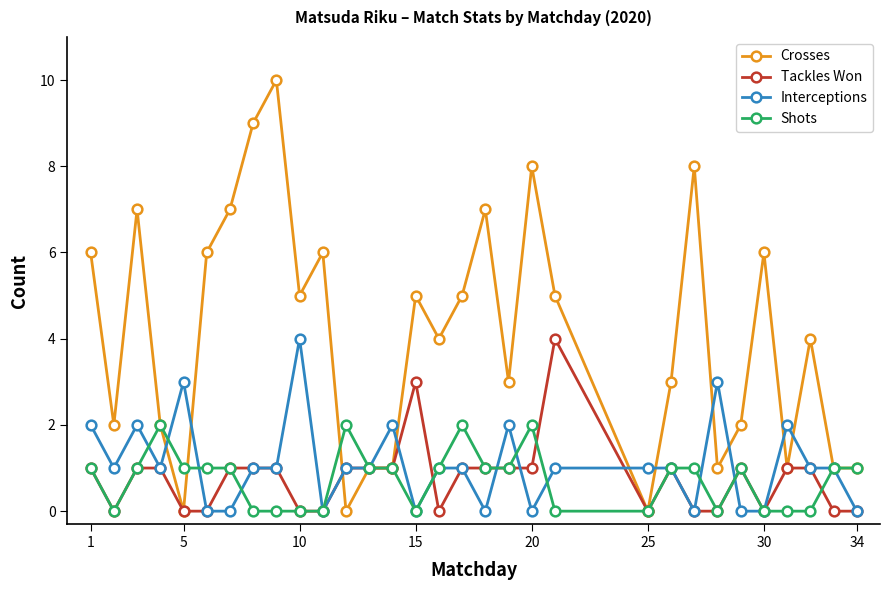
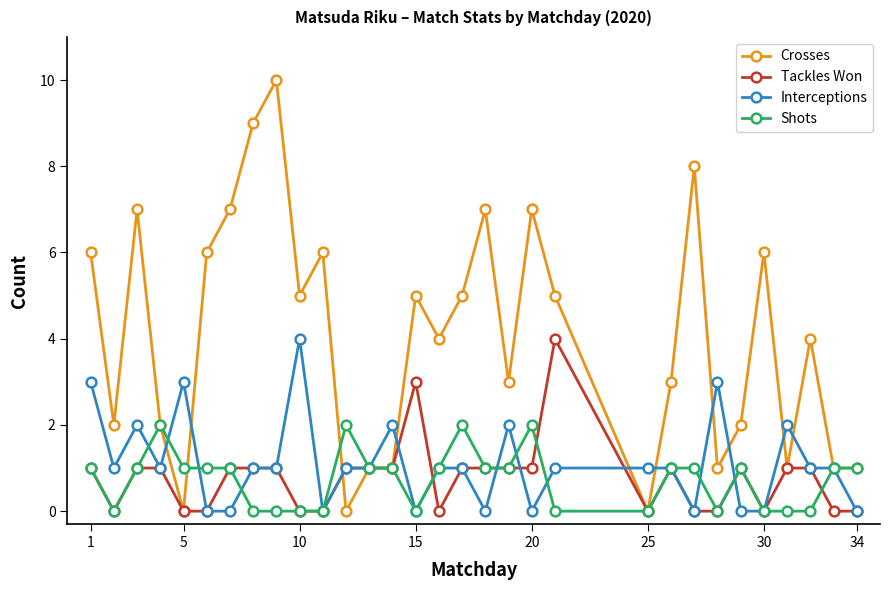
  {
    "Crosses": {
      "1": 6,
      "10": 5,
      "15": 5,
-     "20": 8,
+     "20": 7,
      "30": 6
    },
    "Tackles Won": {
      "15": 3,
      "20": 1
    },
    "Interceptions": {
-     "1": 2,
+     "1": 3,
      "5": 3,
      "10": 4,
      "20": 0,
      "25": 1
    },
    "Shots": {
      "5": 1,
      "20": 2
    }
  }
